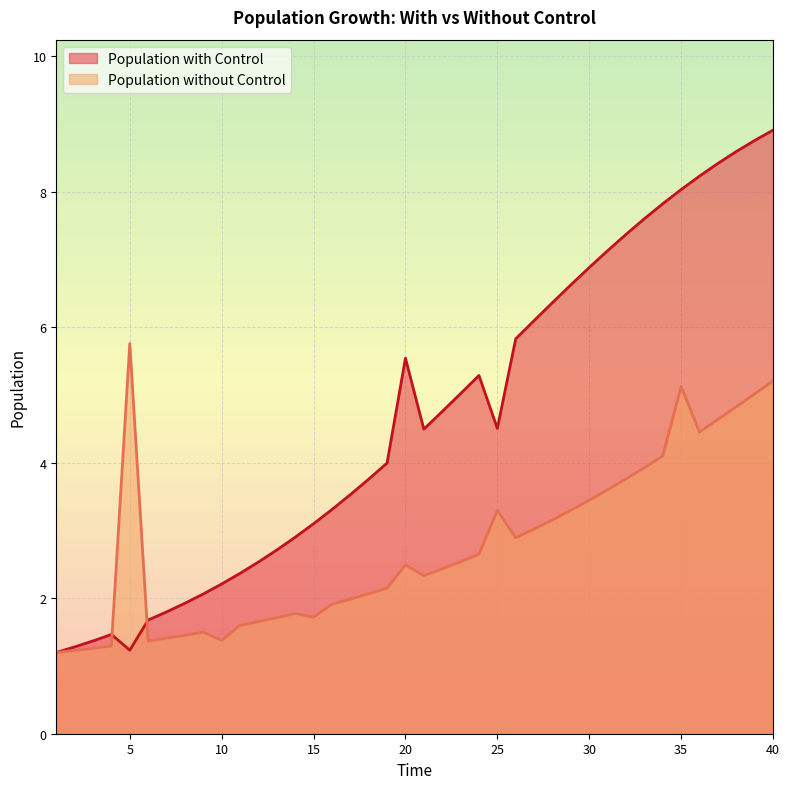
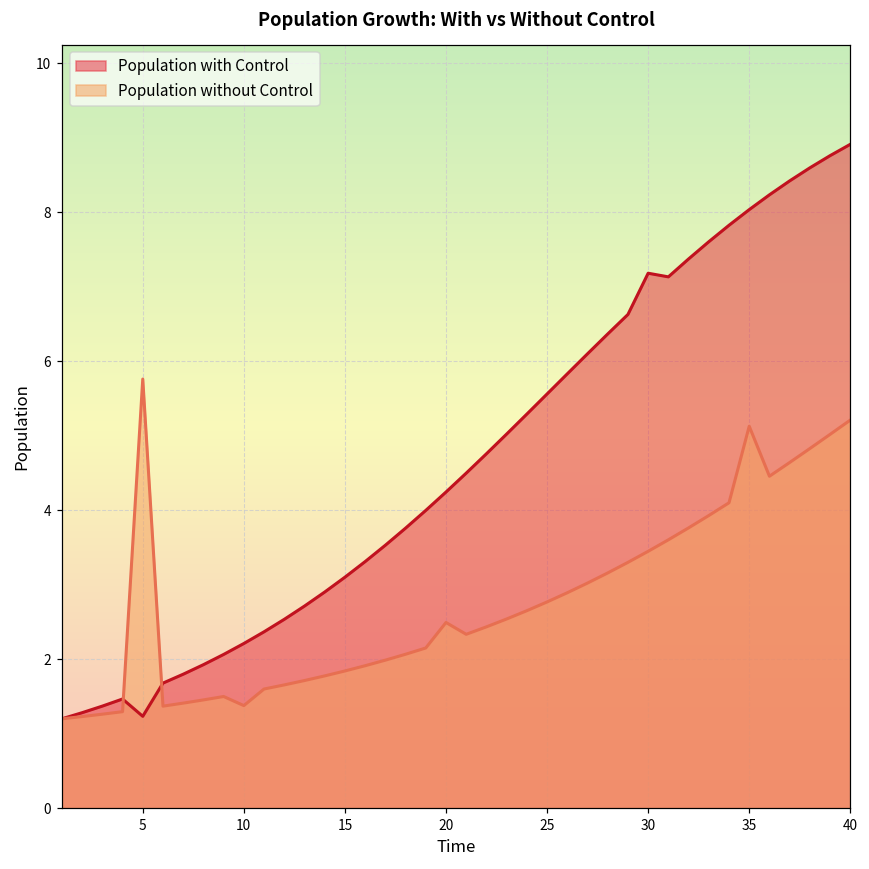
  {
    "Population with Control": {
      "5": 1.2,
      "10": 2.2,
      "15": 3.1,
-     "20": 5.5,
-     "25": 4.5,
-     "30": 6.9,
+     "20": 4.2,
+     "25": 5.6,
+     "30": 7.2,
      "35": 8.0,
      "40": 8.9
    },
    "Population without Control": {
      "5": 5.8,
      "10": 1.4,
-     "15": 1.7,
+     "15": 1.8,
      "20": 2.5,
-     "25": 3.3,
+     "25": 2.8,
      "30": 3.4,
      "35": 5.1,
      "40": 5.2
    }
  }
